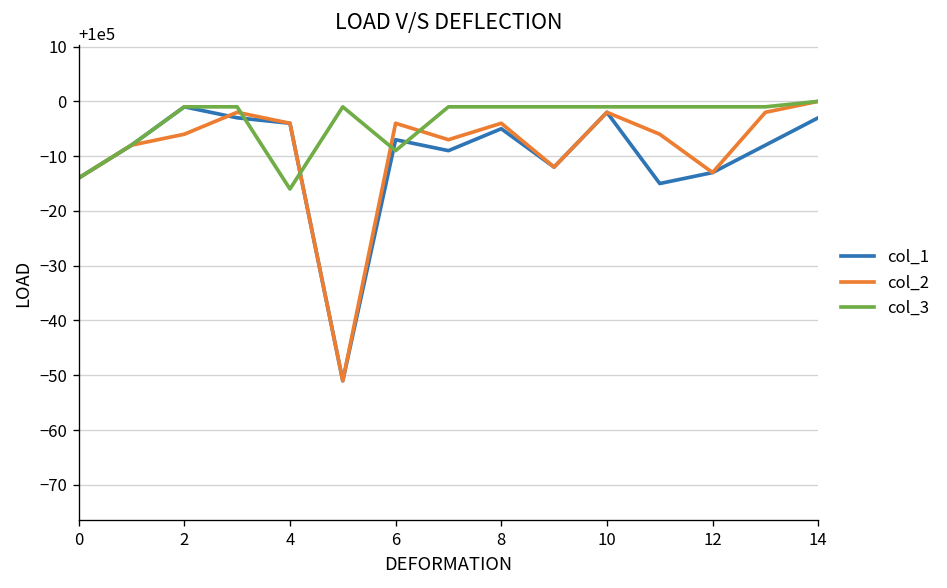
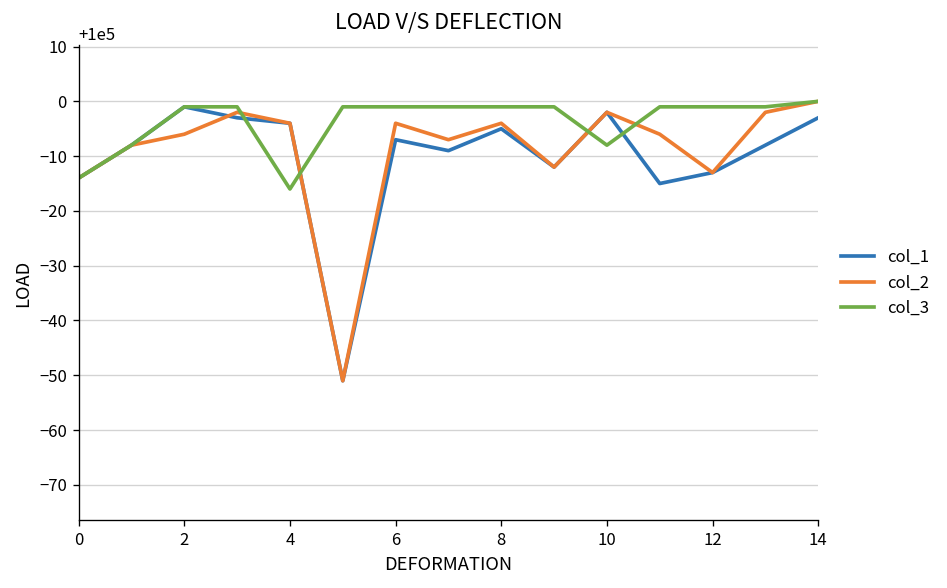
  {
    "col_1": {
      "6": 99993,
      "8": 99995,
      "14": 99997
    },
    "col_2": {
      "2": 99994,
      "6": 99996,
      "8": 99996
    },
    "col_3": {
      "4": 99984,
-     "6": 99991,
+     "6": 99999,
      "8": 99999,
-     "10": 99999,
+     "10": 99992,
      "12": 99999
    }
  }
